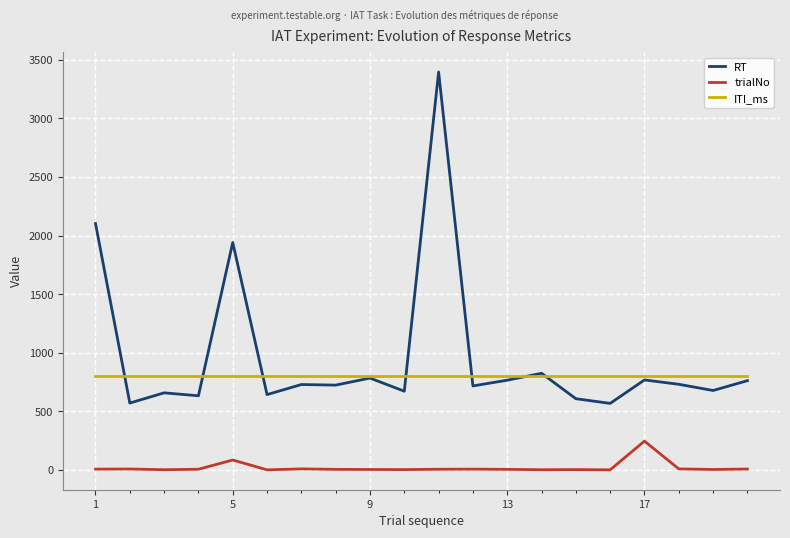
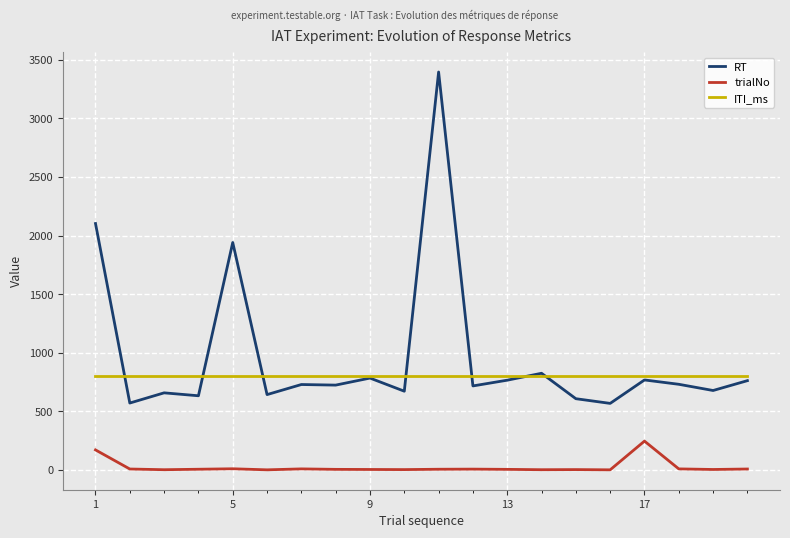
  {
    "RT": {
      "1": 2100,
      "5": 1940,
      "13": 770,
      "17": 770
    },
    "trialNo": {
-     "1": 10,
-     "5": 90,
+     "1": 170,
+     "5": 10,
      "9": 0,
      "13": 10,
      "17": 250
    },
    "ITI_ms": {
      "1": 800,
      "5": 800,
      "13": 800,
      "17": 800
    }
  }
